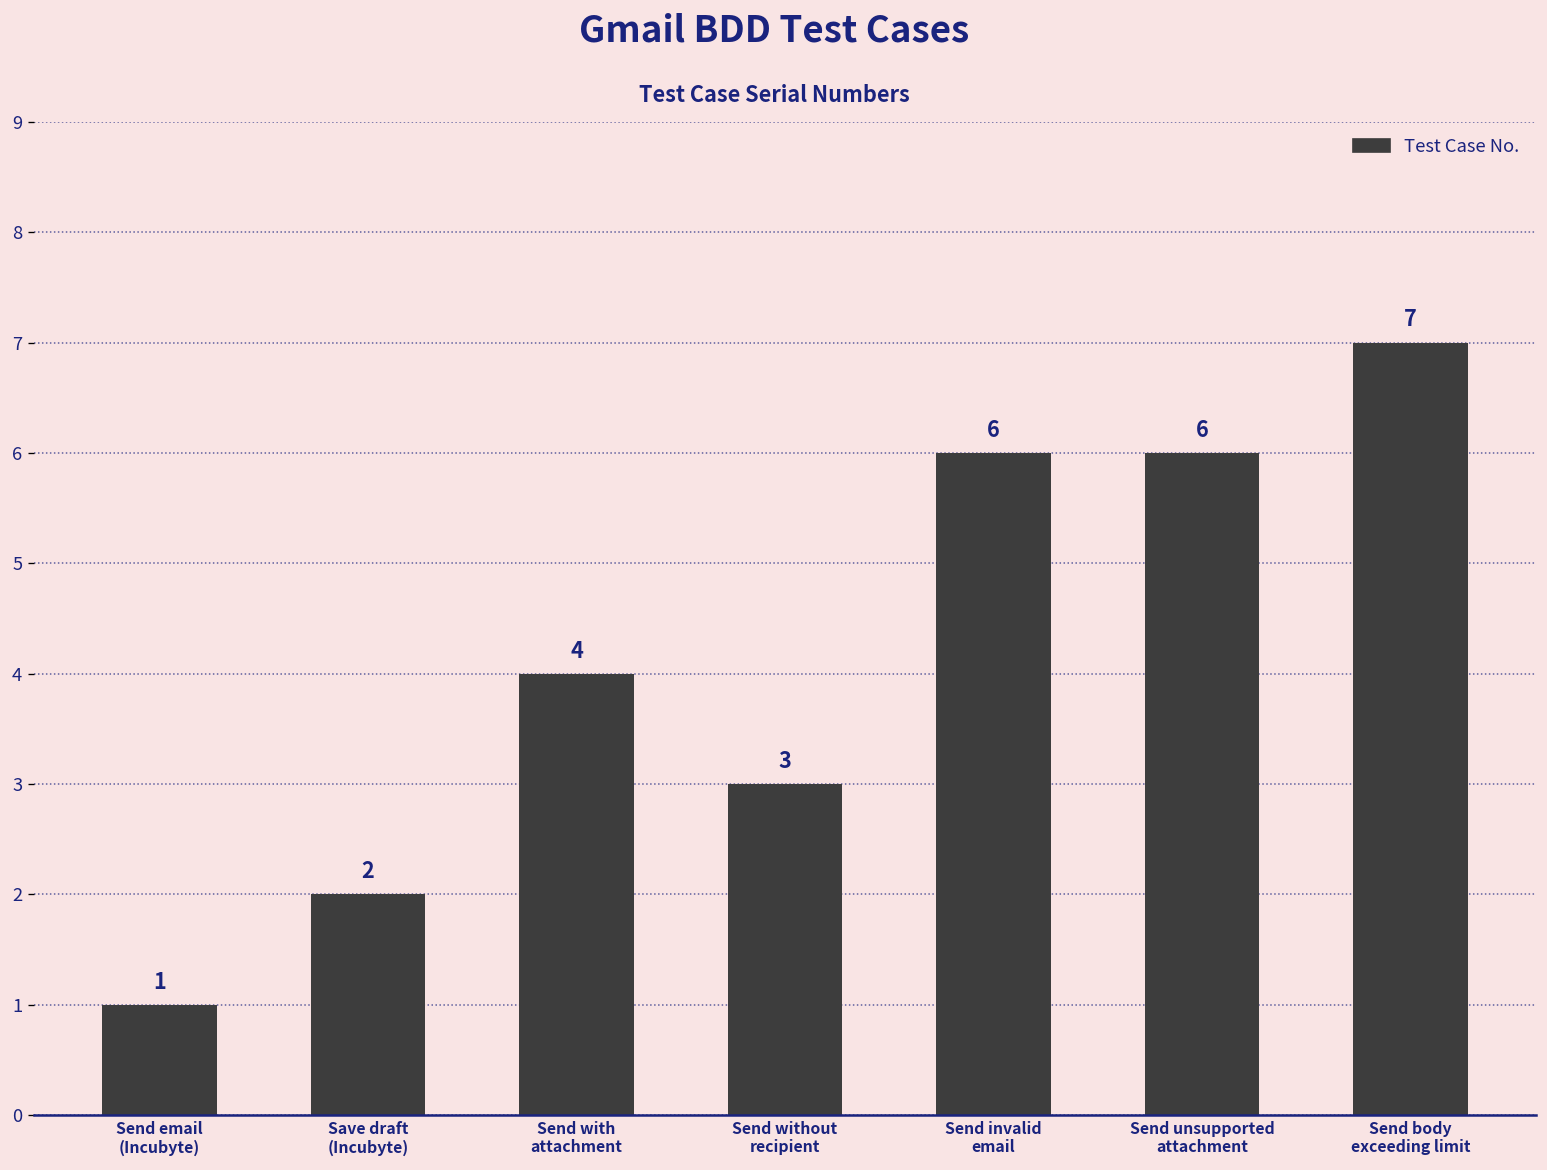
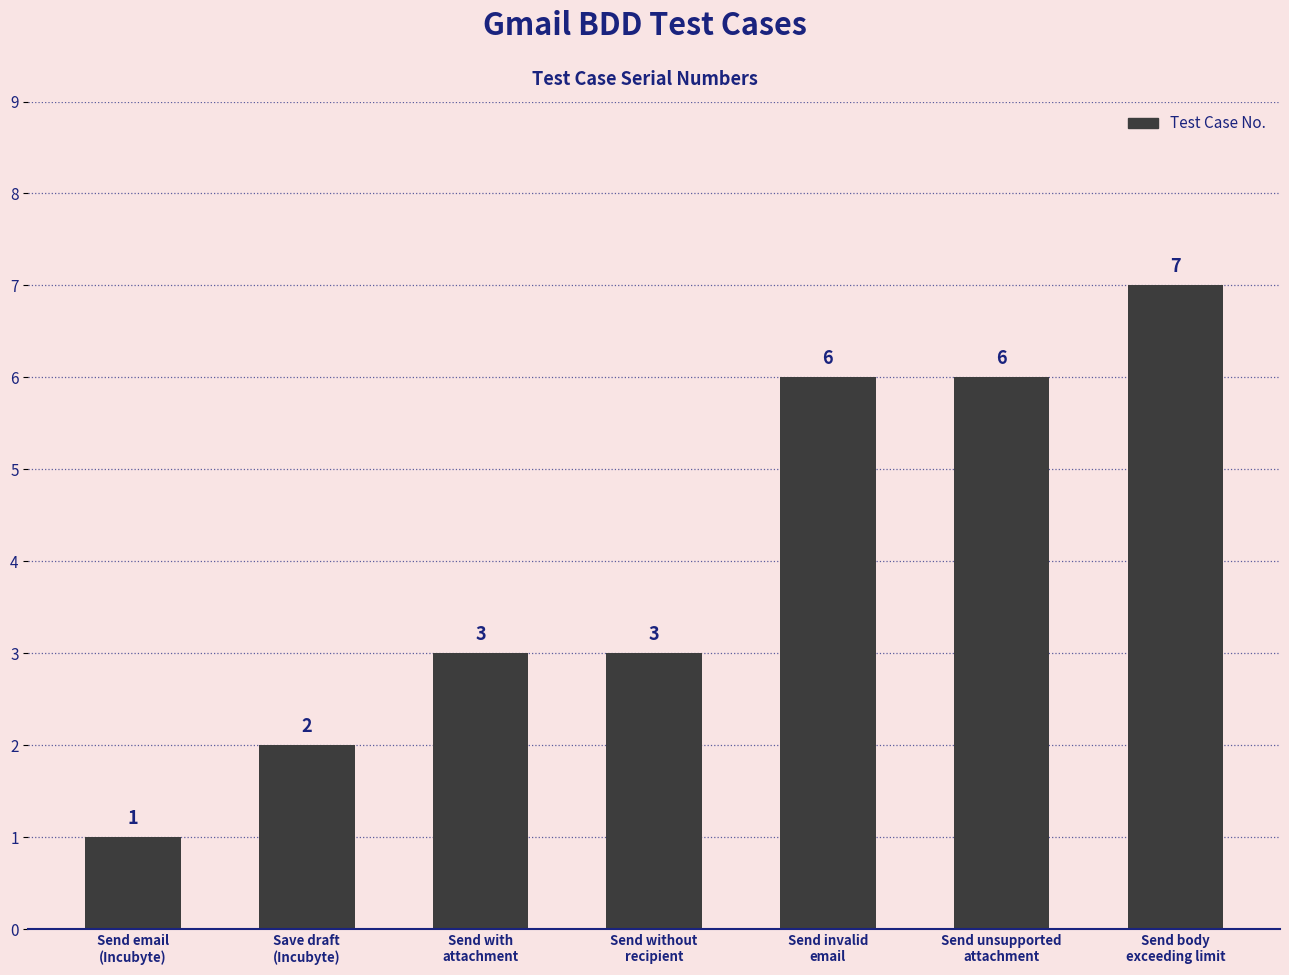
  {
    "Send email (Incubyte)": 1,
    "Save draft (Incubyte)": 2,
-   "Send with attachment": 4,
+   "Send with attachment": 3,
    "Send without recipient": 3,
    "Send invalid email": 6,
    "Send unsupported attachment": 6,
    "Send body exceeding limit": 7
  }
